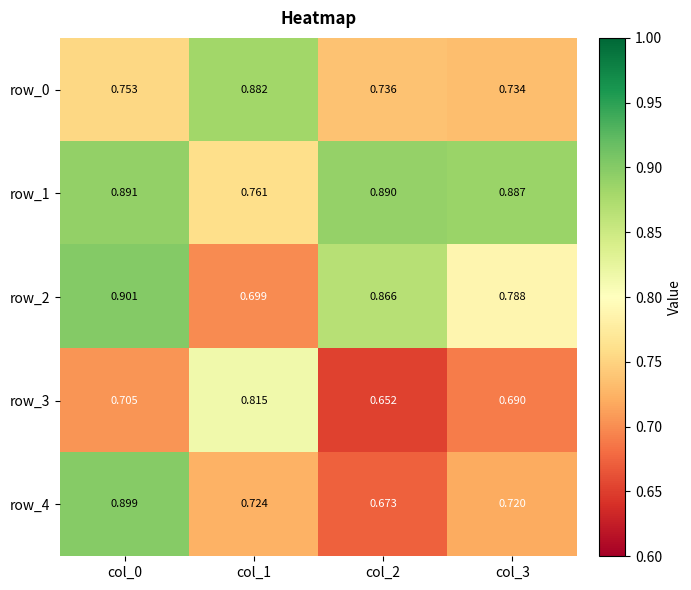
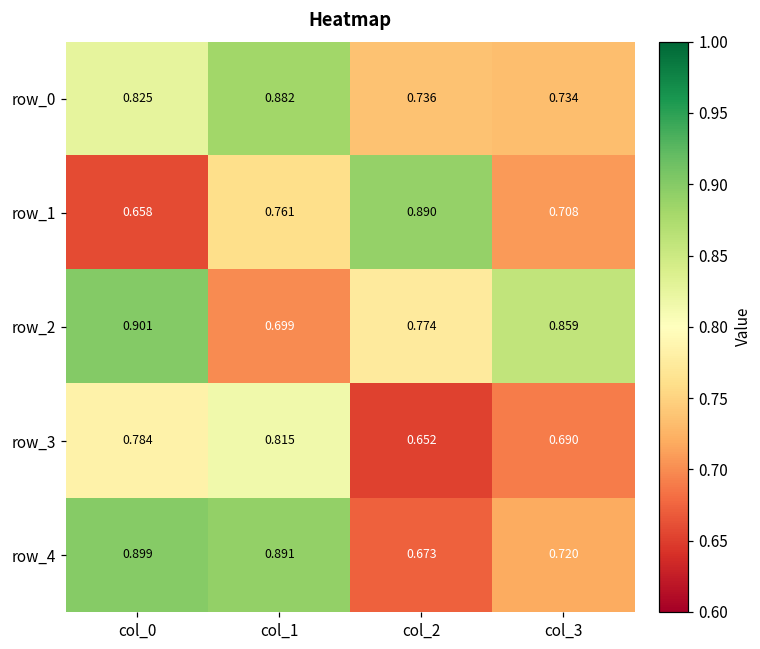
  {
    "row_0": {
-     "col_0": 0.753,
+     "col_0": 0.825,
      "col_1": 0.882,
      "col_2": 0.736,
      "col_3": 0.734
    },
    "row_1": {
-     "col_0": 0.891,
+     "col_0": 0.658,
      "col_1": 0.761,
      "col_2": 0.890,
-     "col_3": 0.887
+     "col_3": 0.708
    },
    "row_2": {
      "col_0": 0.901,
      "col_1": 0.699,
-     "col_2": 0.866,
-     "col_3": 0.788
+     "col_2": 0.774,
+     "col_3": 0.859
    },
    "row_3": {
-     "col_0": 0.705,
+     "col_0": 0.784,
      "col_1": 0.815,
      "col_2": 0.652,
      "col_3": 0.690
    },
    "row_4": {
      "col_0": 0.899,
-     "col_1": 0.724,
+     "col_1": 0.891,
      "col_2": 0.673,
      "col_3": 0.720
    }
  }
